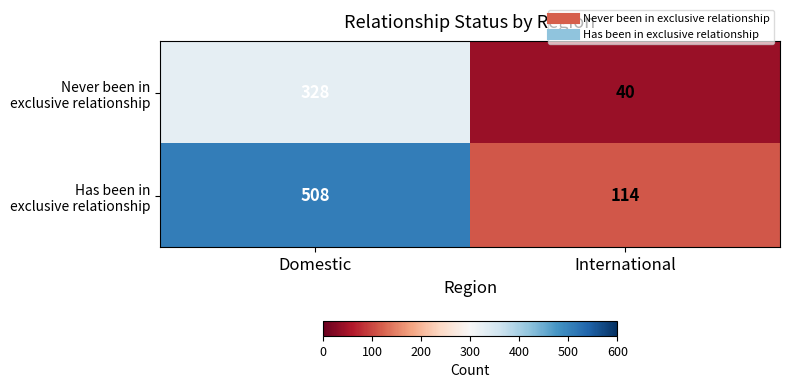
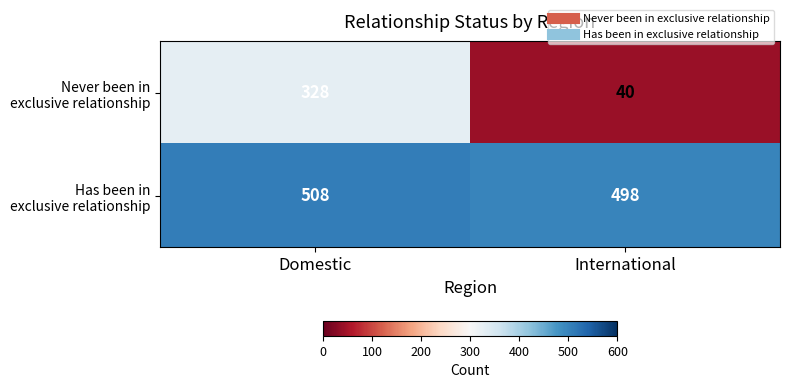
  {
    "Never been in exclusive relationship": {
      "International": 40
    },
    "Has been in exclusive relationship": {
      "Domestic": 508,
-     "International": 114
+     "International": 498
    }
  }
